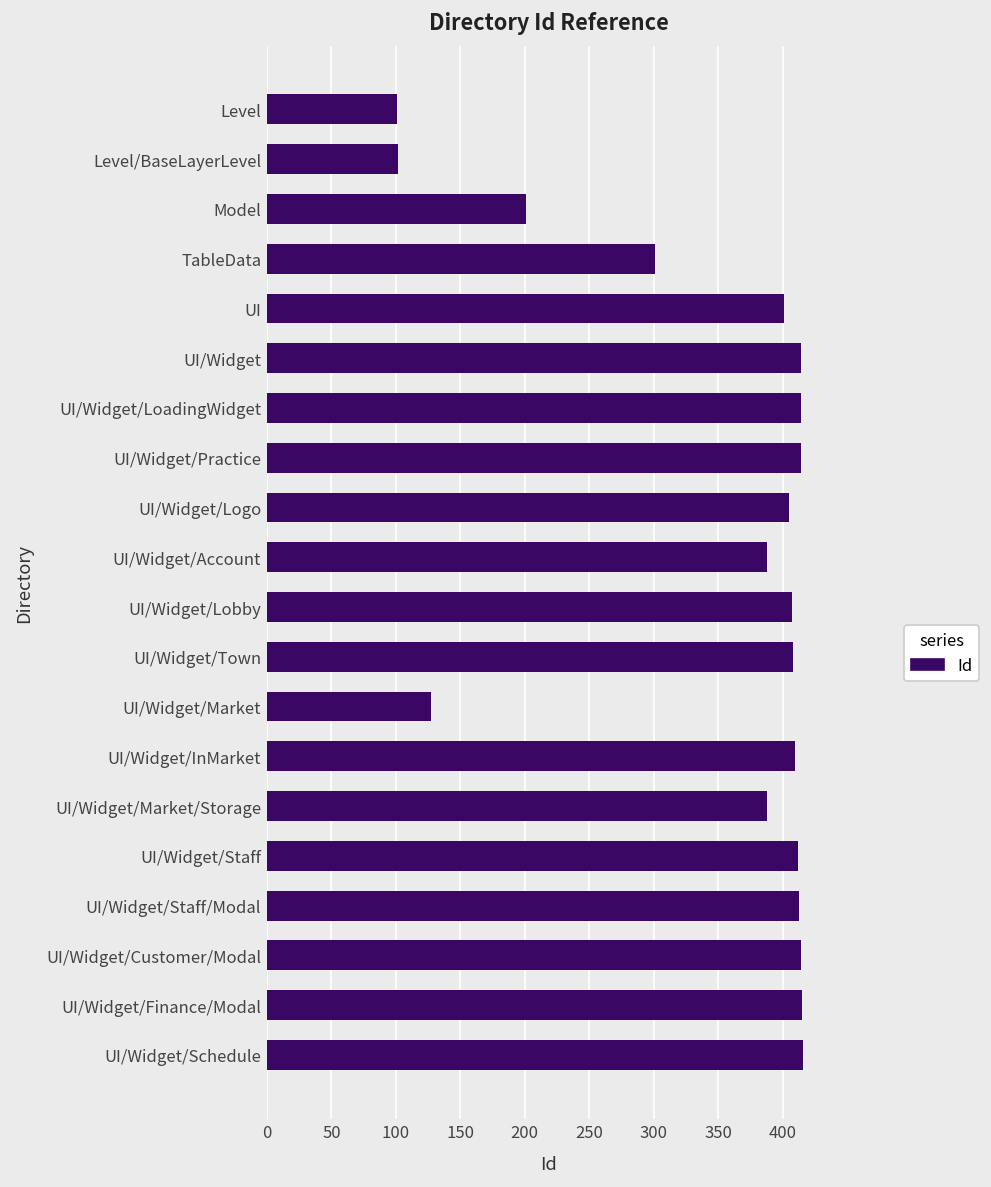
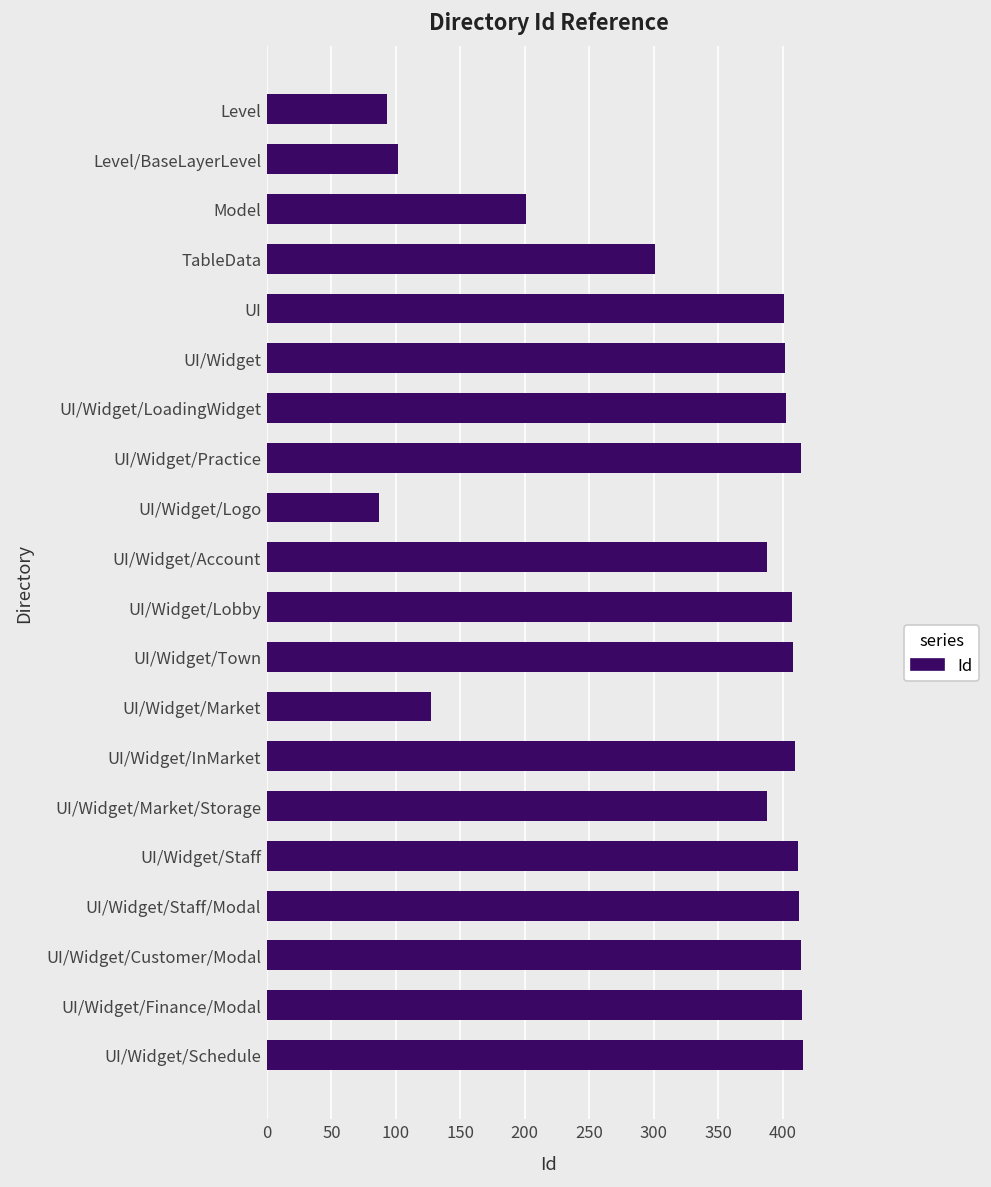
  {
-   "Level": 101,
+   "Level": 93,
    "Level/BaseLayerLevel": 102,
    "Model": 201,
    "TableData": 301,
    "UI": 401,
-   "UI/Widget": 414,
-   "UI/Widget/LoadingWidget": 414,
+   "UI/Widget": 402,
+   "UI/Widget/LoadingWidget": 403,
    "UI/Widget/Practice": 414,
-   "UI/Widget/Logo": 405,
+   "UI/Widget/Logo": 87,
    "UI/Widget/Account": 388,
    "UI/Widget/Lobby": 407,
    "UI/Widget/Town": 408,
    "UI/Widget/Market": 127,
    "UI/Widget/InMarket": 410,
    "UI/Widget/Market/Storage": 388,
    "UI/Widget/Staff": 412,
    "UI/Widget/Staff/Modal": 413,
    "UI/Widget/Customer/Modal": 414,
    "UI/Widget/Finance/Modal": 415,
    "UI/Widget/Schedule": 416
  }
